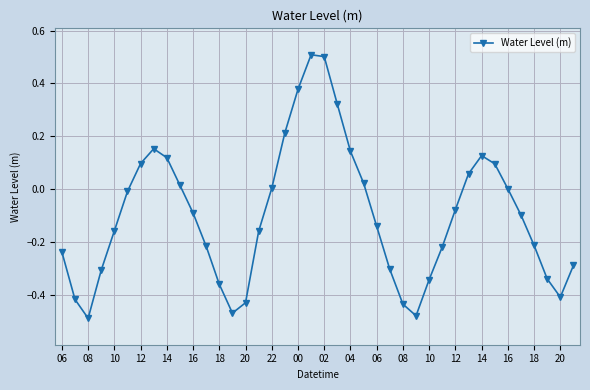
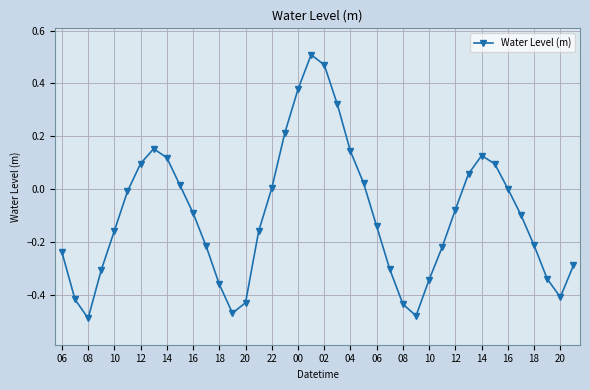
  {
    "22": 0.00,
    "00": 0.38,
-   "02": 0.50,
+   "02": 0.47,
    "04": 0.14
  }
